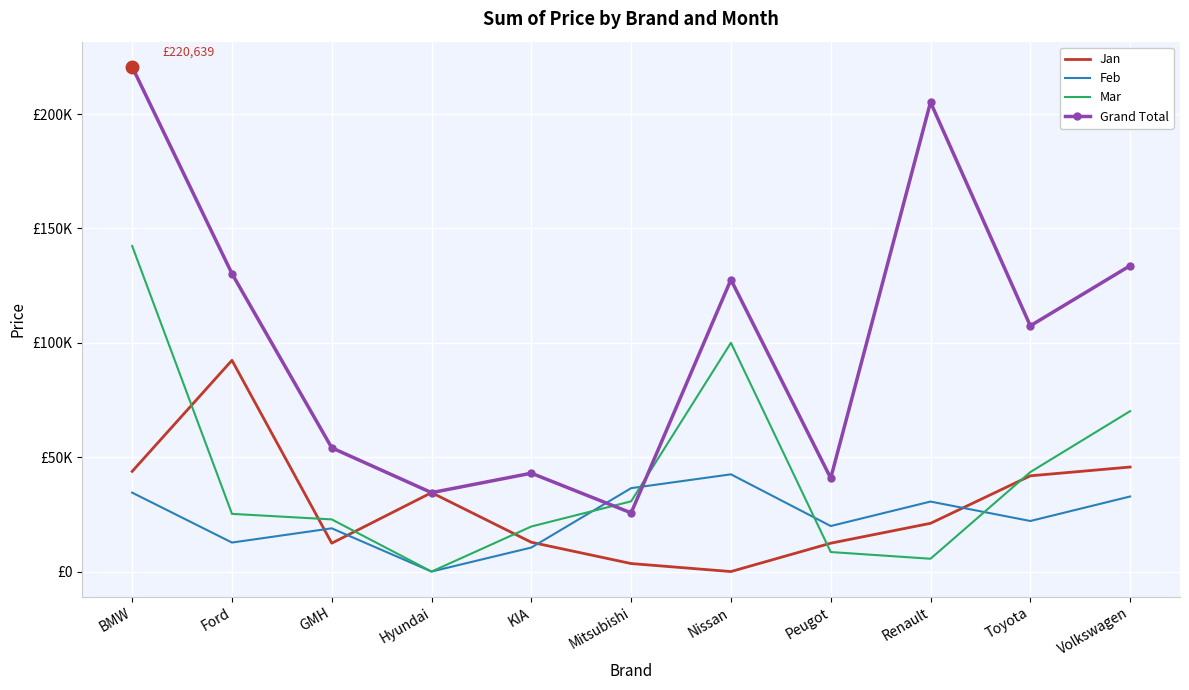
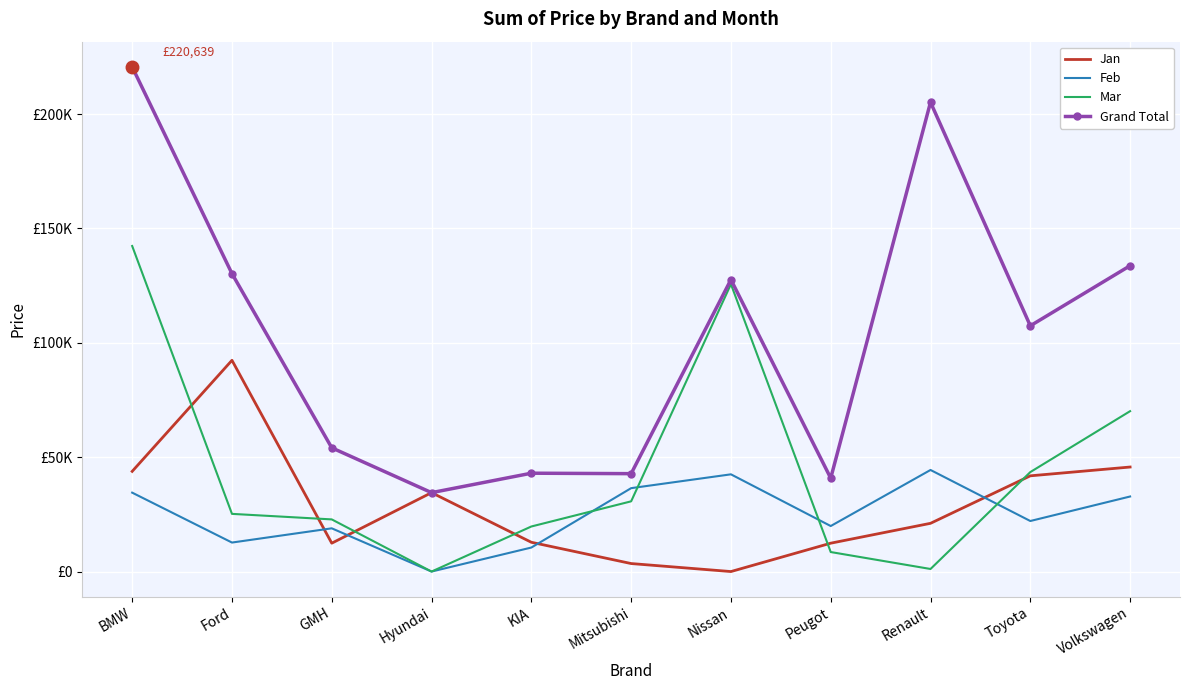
  {
    "Feb": {
      "BMW": "£34000",
      "Ford": "£13000",
      "GMH": "£19000",
      "KIA": "£11000",
      "Mitsubishi": "£36000",
      "Nissan": "£43000",
      "Peugot": "£20000",
-     "Renault": "£31000",
+     "Renault": "£44000",
      "Toyota": "£22000",
      "Volkswagen": "£33000"
    },
    "Mar": {
      "BMW": "£142000",
      "Ford": "£25000",
      "GMH": "£23000",
      "KIA": "£20000",
      "Mitsubishi": "£31000",
-     "Nissan": "£100000",
+     "Nissan": "£126000",
      "Peugot": "£9000",
-     "Renault": "£6000",
+     "Renault": "£1000",
      "Toyota": "£43000",
      "Volkswagen": "£70000"
    },
    "Grand Total": {
      "Ford": "£130000",
      "GMH": "£54000",
      "KIA": "£43000",
-     "Mitsubishi": "£26000",
+     "Mitsubishi": "£43000",
      "Nissan": "£128000",
      "Peugot": "£41000",
      "Renault": "£205000",
      "Toyota": "£107000",
      "Volkswagen": "£134000"
    }
  }
